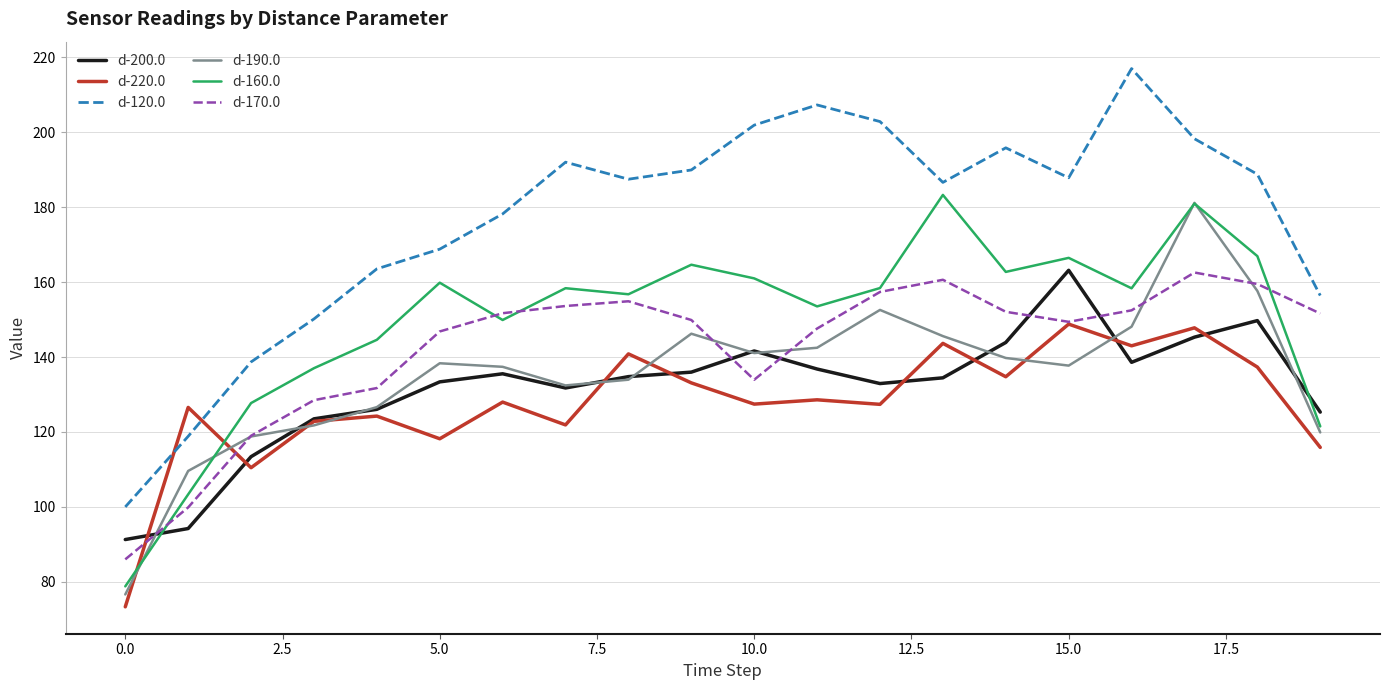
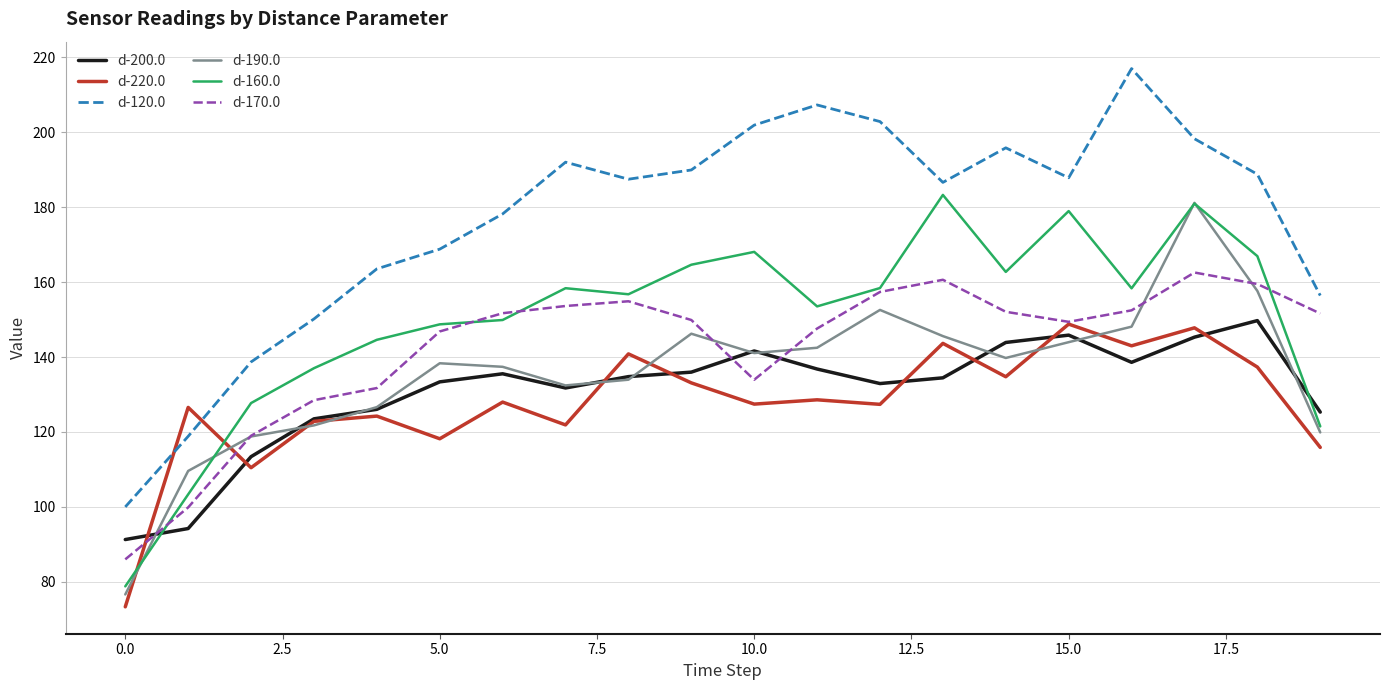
  {
    "d-200.0": {
      "0.0": 91,
      "5.0": 133,
-     "15.0": 163
+     "15.0": 146
    },
    "d-220.0": {
      "0.0": 73,
      "5.0": 118,
      "10.0": 127
    },
    "d-120.0": {
      "0.0": 100,
      "5.0": 169,
      "10.0": 202,
      "15.0": 188
    },
    "d-190.0": {
      "0.0": 77,
      "5.0": 138,
-     "15.0": 138
+     "15.0": 144
    },
    "d-160.0": {
      "0.0": 79,
-     "5.0": 160,
-     "10.0": 161,
-     "15.0": 166
+     "5.0": 149,
+     "10.0": 168,
+     "15.0": 179
    },
    "d-170.0": {
      "0.0": 86,
      "5.0": 147,
      "10.0": 134
    }
  }
